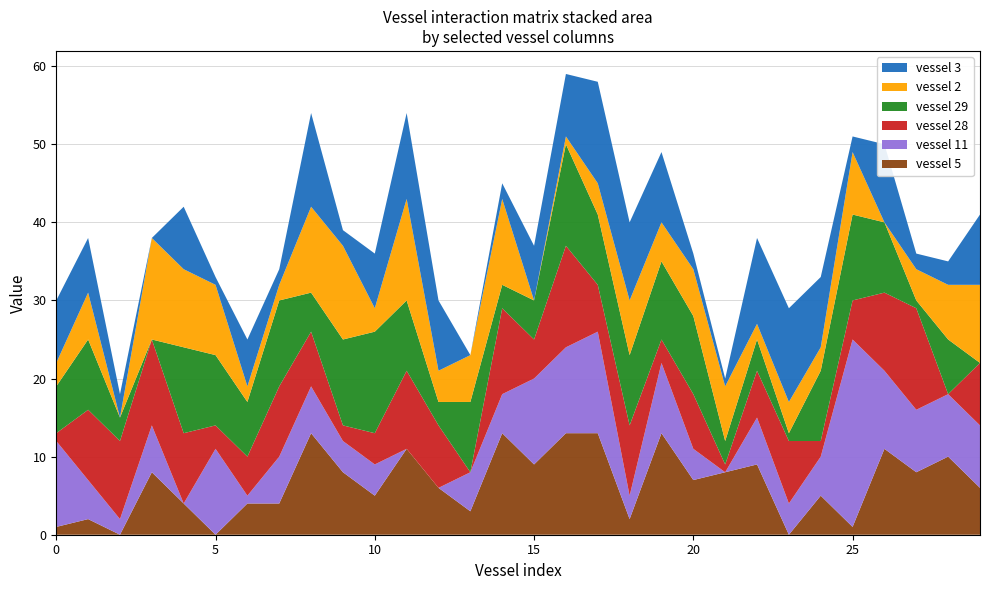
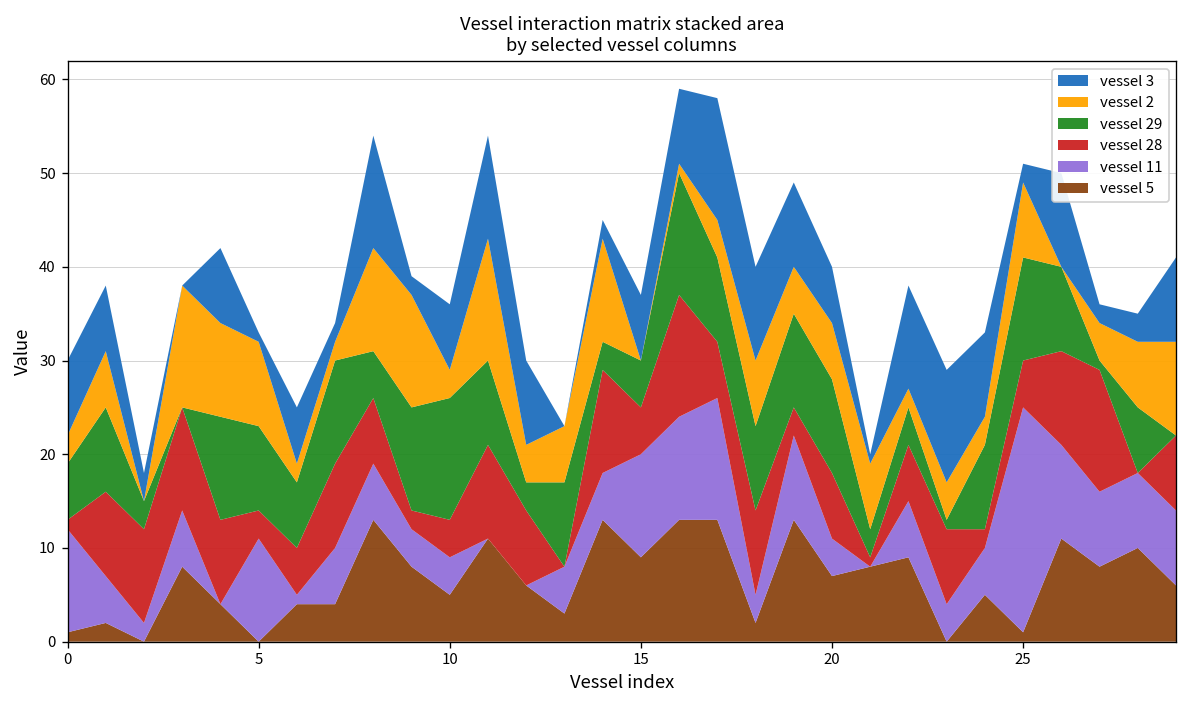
  {
    "vessel 5": {
      "0": 1,
      "5": 0,
      "10": 5,
      "15": 9,
      "20": 7,
      "25": 1
    },
    "vessel 11": {
      "0": 11,
      "5": 11,
      "10": 4,
      "15": 11,
      "20": 4,
      "25": 24
    },
    "vessel 28": {
      "0": 1,
      "5": 3,
      "10": 4,
      "15": 5,
      "20": 7,
      "25": 5
    },
    "vessel 29": {
      "0": 6,
      "5": 9,
      "10": 13,
      "20": 10,
      "25": 11
    },
    "vessel 2": {
      "0": 3,
      "5": 9,
      "10": 3,
      "20": 6,
      "25": 8
    },
    "vessel 3": {
      "0": 8,
      "5": 1,
      "10": 7,
      "15": 7,
-     "20": 2,
+     "20": 6,
      "25": 2
    }
  }
